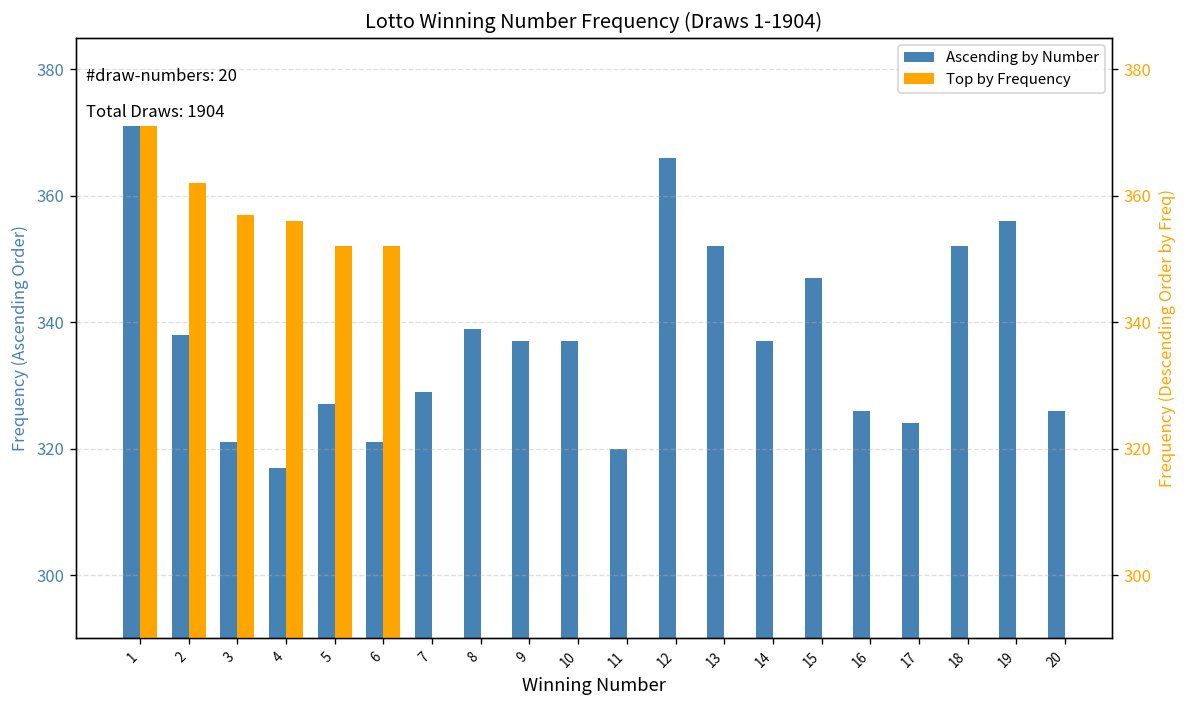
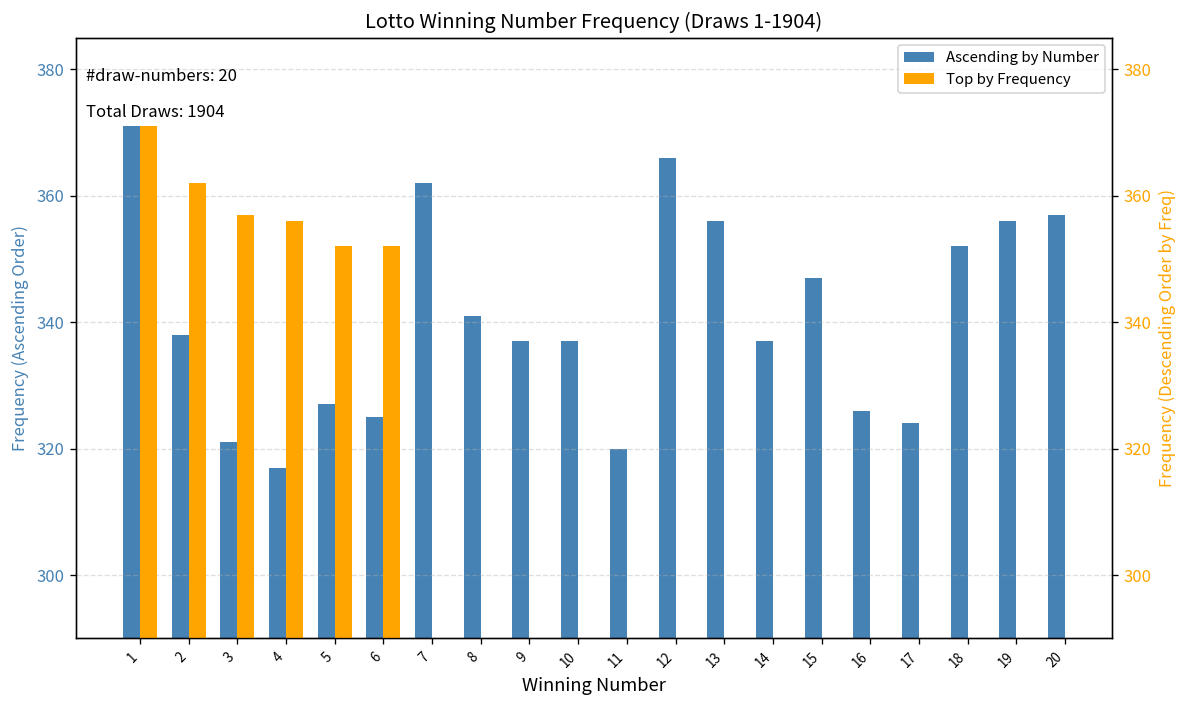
  {
    "Ascending by Number": {
      "2": 338,
      "3": 321,
      "4": 317,
      "5": 327,
-     "6": 321,
-     "7": 329,
-     "8": 339,
+     "6": 325,
+     "7": 362,
+     "8": 341,
      "9": 337,
      "10": 337,
      "11": 320,
      "12": 366,
-     "13": 352,
+     "13": 356,
      "14": 337,
      "15": 347,
      "16": 326,
      "17": 324,
      "18": 352,
      "19": 356,
-     "20": 326
+     "20": 357
    }
  }
